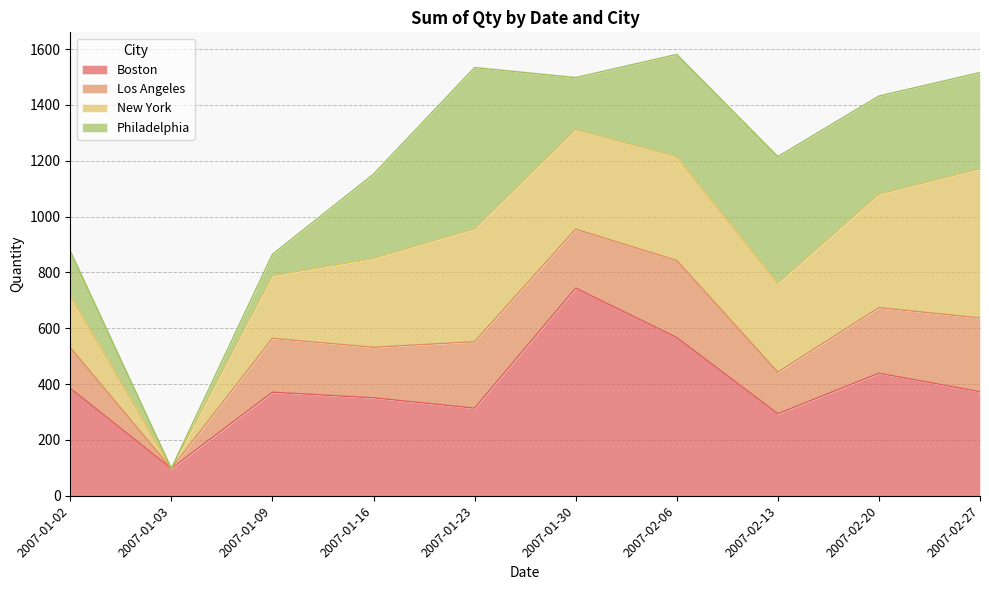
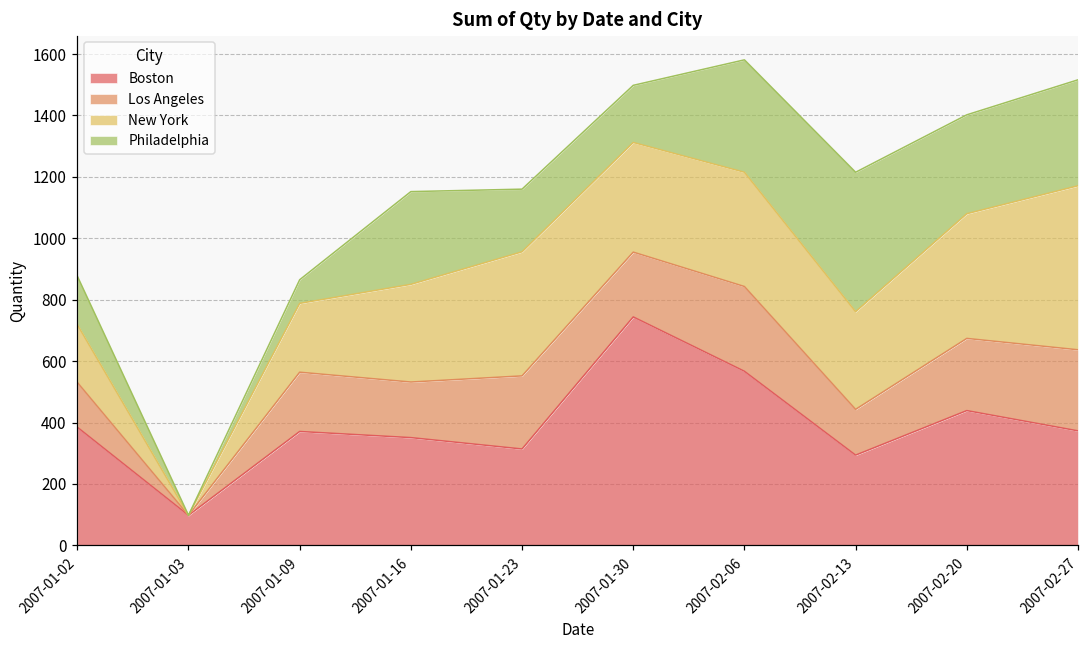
  {
    "Philadelphia": {
      "2007-01-02": 160,
      "2007-01-09": 80,
      "2007-01-16": 300,
-     "2007-01-23": 580,
+     "2007-01-23": 200,
      "2007-01-30": 190,
      "2007-02-06": 370,
      "2007-02-13": 450,
-     "2007-02-20": 350,
+     "2007-02-20": 320,
      "2007-02-27": 350
    }
  }
